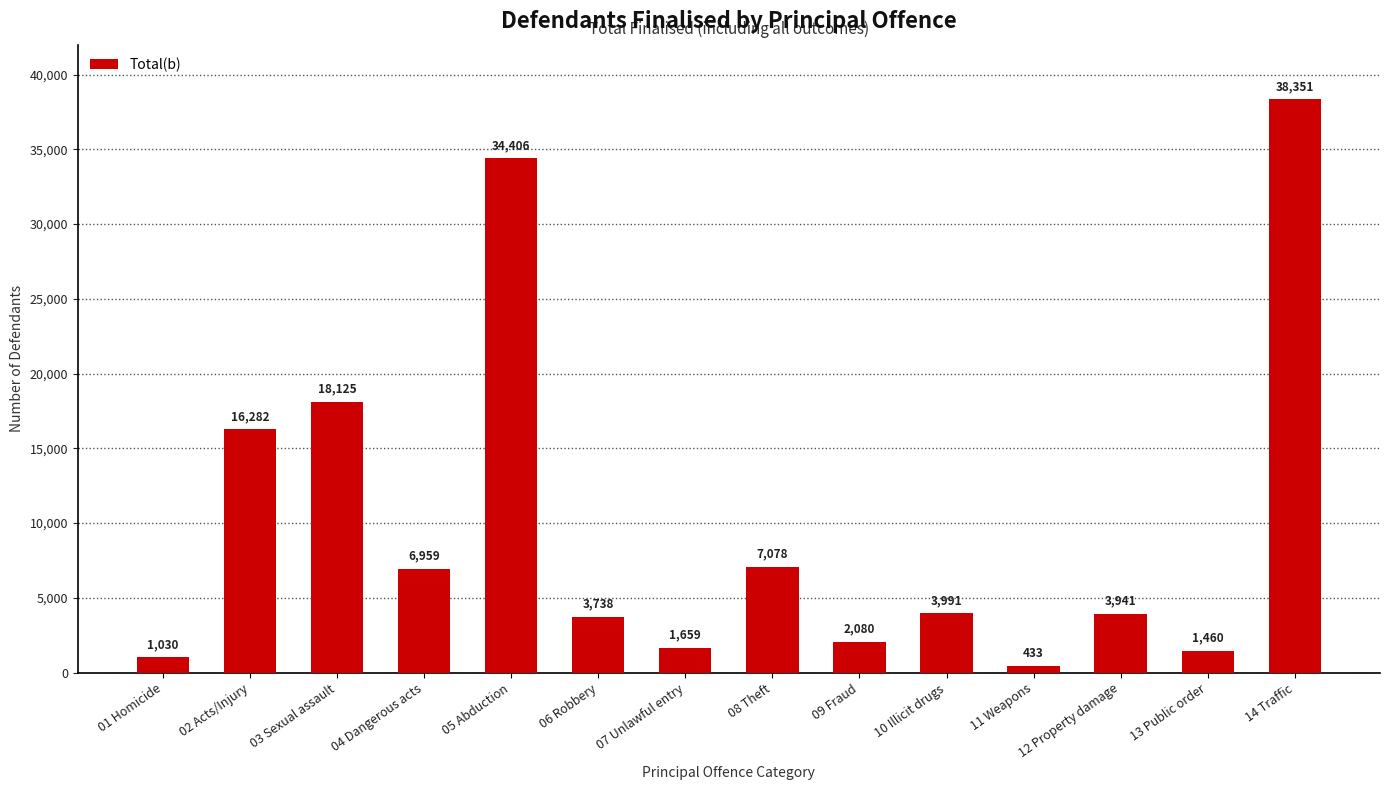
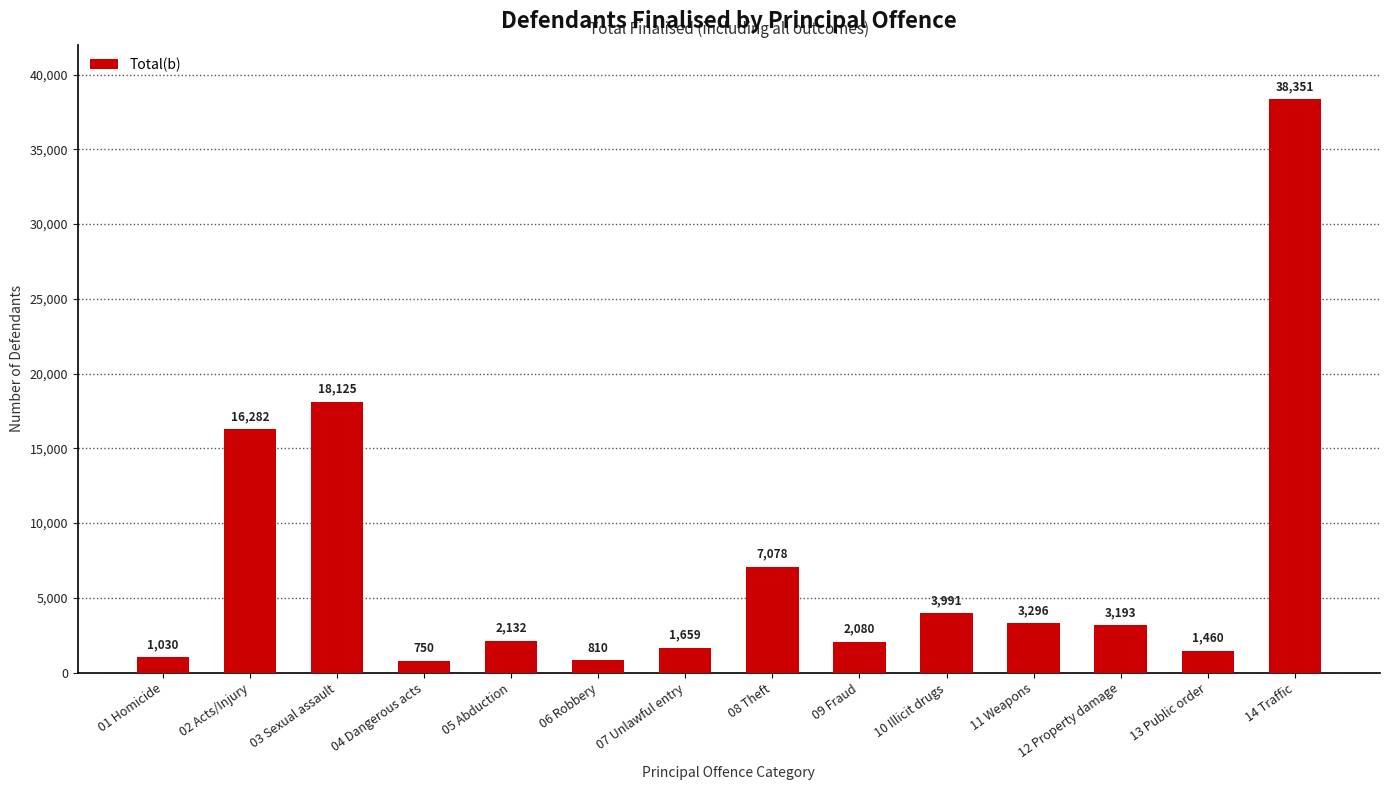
  {
    "01 Homicide": "1,030",
    "02 Acts/Injury": "16,282",
    "03 Sexual assault": "18,125",
-   "04 Dangerous acts": "6,959",
-   "05 Abduction": "34,406",
-   "06 Robbery": "3,738",
+   "04 Dangerous acts": "750",
+   "05 Abduction": "2,132",
+   "06 Robbery": "810",
    "07 Unlawful entry": "1,659",
    "08 Theft": "7,078",
    "09 Fraud": "2,080",
    "10 Illicit drugs": "3,991",
-   "11 Weapons": "433",
-   "12 Property damage": "3,941",
+   "11 Weapons": "3,296",
+   "12 Property damage": "3,193",
    "13 Public order": "1,460",
    "14 Traffic": "38,351"
  }
